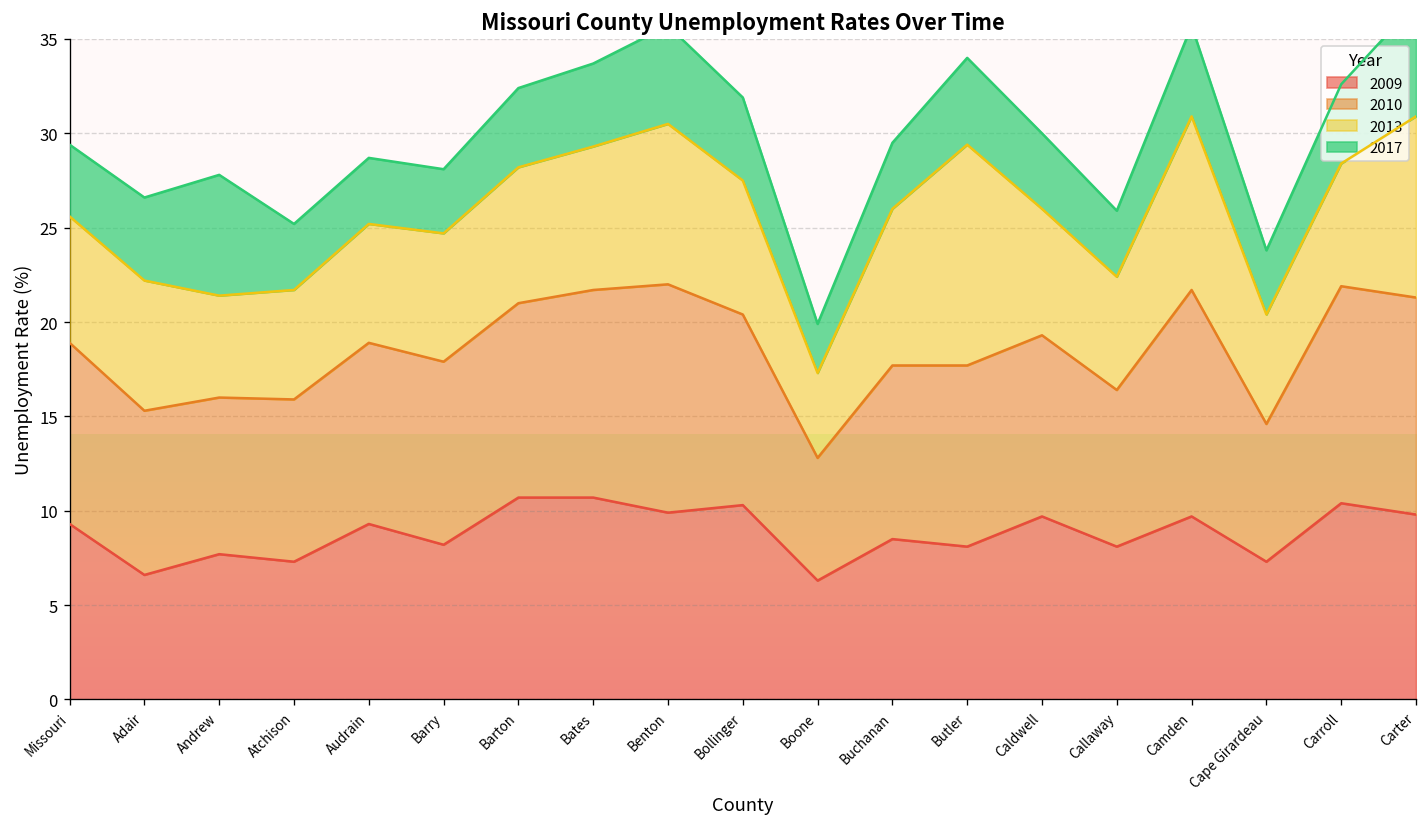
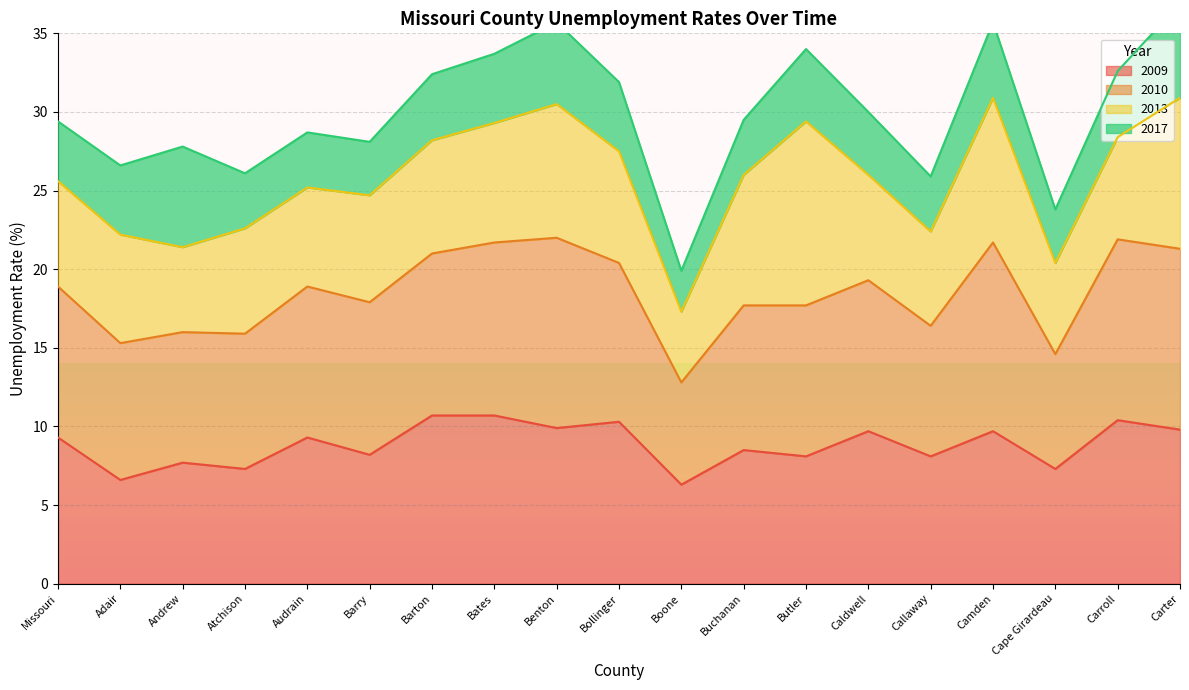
  {
    "2013": {
      "Missouri": 6.7,
      "Adair": 6.9,
      "Andrew": 5.4,
-     "Atchison": 5.8,
+     "Atchison": 6.7,
      "Audrain": 6.3,
      "Barry": 6.8,
      "Barton": 7.2,
      "Bates": 7.6,
      "Benton": 8.5,
      "Bollinger": 7.1,
      "Boone": 4.5,
      "Buchanan": 8.3,
      "Butler": 11.7,
      "Caldwell": 6.7,
      "Callaway": 6.0,
      "Camden": 9.2,
      "Cape Girardeau": 5.8,
      "Carter": 9.6
    },
    "2017": {
      "Missouri": 3.8,
      "Adair": 4.4,
      "Andrew": 6.4,
      "Atchison": 3.5,
      "Audrain": 3.5,
      "Barry": 3.4,
      "Barton": 4.2,
      "Bates": 4.4,
      "Bollinger": 4.4,
      "Boone": 2.6,
      "Buchanan": 3.5,
      "Butler": 4.6,
      "Caldwell": 4.0,
      "Callaway": 3.5,
      "Cape Girardeau": 3.4
    }
  }
